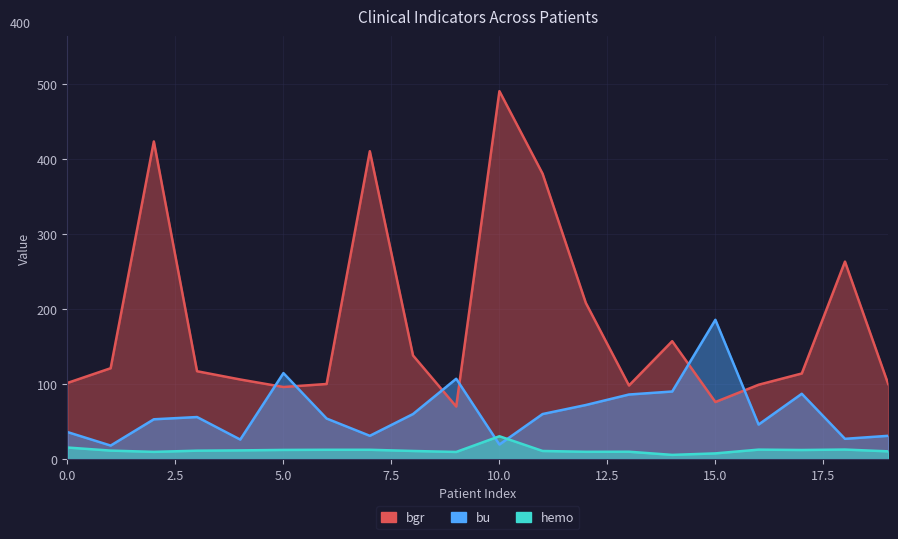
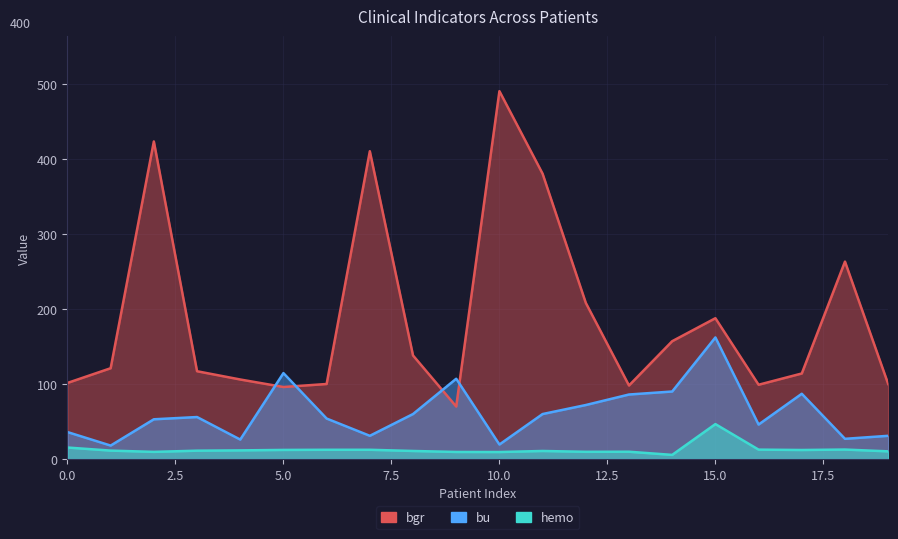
  {
    "bgr": {
      "0.0": 100,
      "5.0": 100,
      "10.0": 490,
-     "15.0": 80
+     "15.0": 190
    },
    "bu": {
      "0.0": 40,
      "5.0": 110,
      "10.0": 20,
-     "15.0": 190
+     "15.0": 160
    },
    "hemo": {
      "0.0": 20,
      "5.0": 10,
-     "10.0": 30,
-     "15.0": 10
+     "10.0": 10,
+     "15.0": 50
    }
  }
